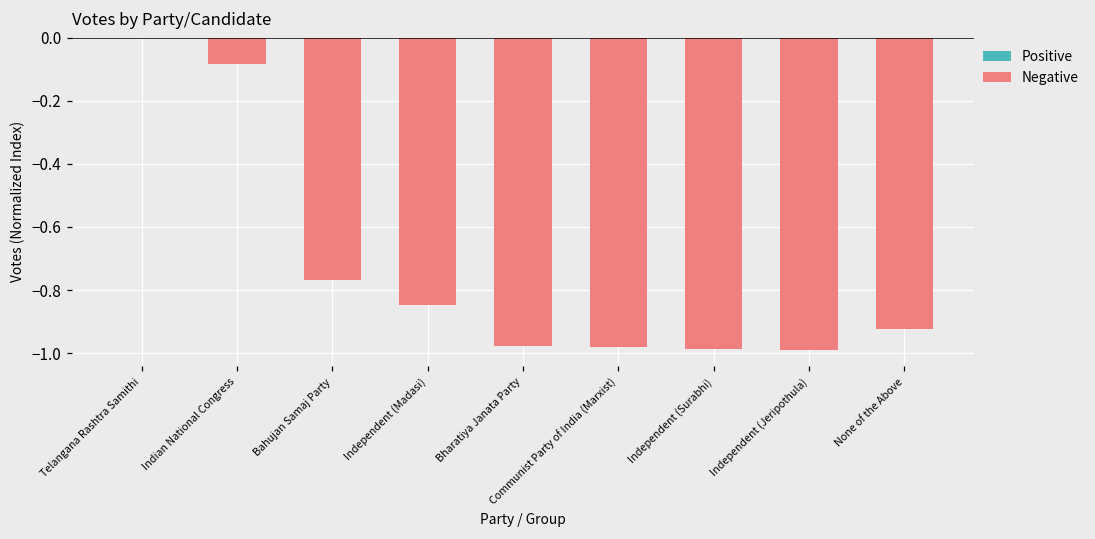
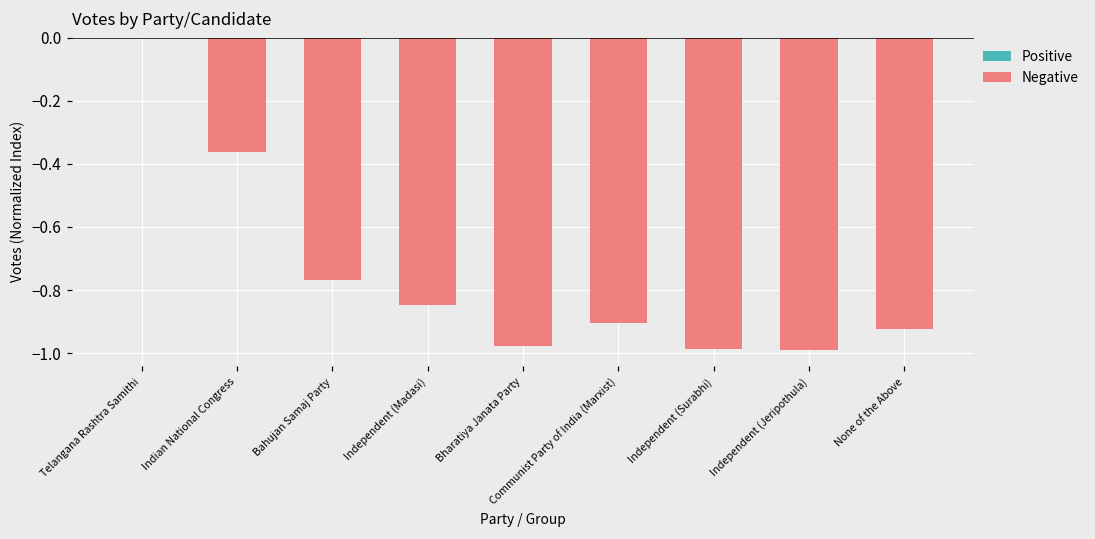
  {
    "Positive": {
      "Telangana Rashtra Samithi": 0.00,
      "Indian National Congress": 0.00,
      "Bahujan Samaj Party": 0.00,
      "Independent (Madasi)": 0.00,
      "Bharatiya Janata Party": 0.00,
      "Communist Party of India (Marxist)": 0.00,
      "Independent (Surabhi)": 0.00,
      "Independent (Jeripothula)": 0.00,
      "None of the Above": 0.00
    },
    "Negative": {
      "Telangana Rashtra Samithi": 0.00,
-     "Indian National Congress": -0.09,
+     "Indian National Congress": -0.36,
      "Bahujan Samaj Party": -0.77,
      "Independent (Madasi)": -0.85,
      "Bharatiya Janata Party": -0.98,
-     "Communist Party of India (Marxist)": -0.98,
+     "Communist Party of India (Marxist)": -0.90,
      "Independent (Surabhi)": -0.99,
      "Independent (Jeripothula)": -0.99,
      "None of the Above": -0.92
    }
  }
